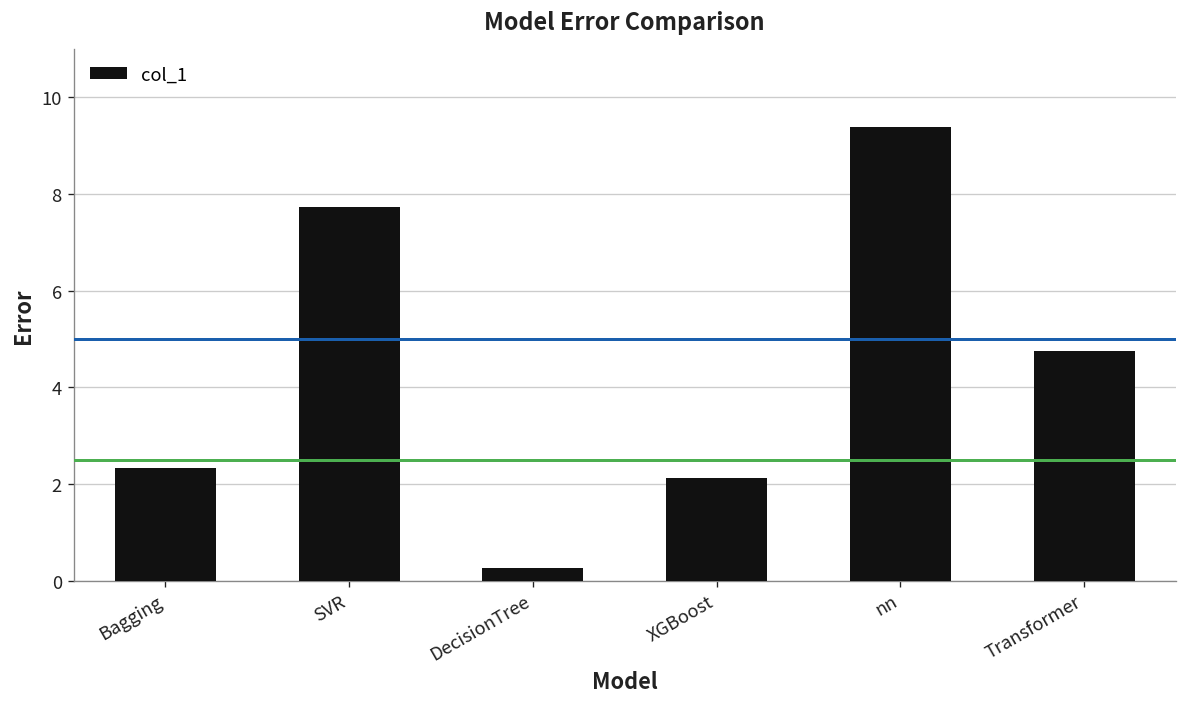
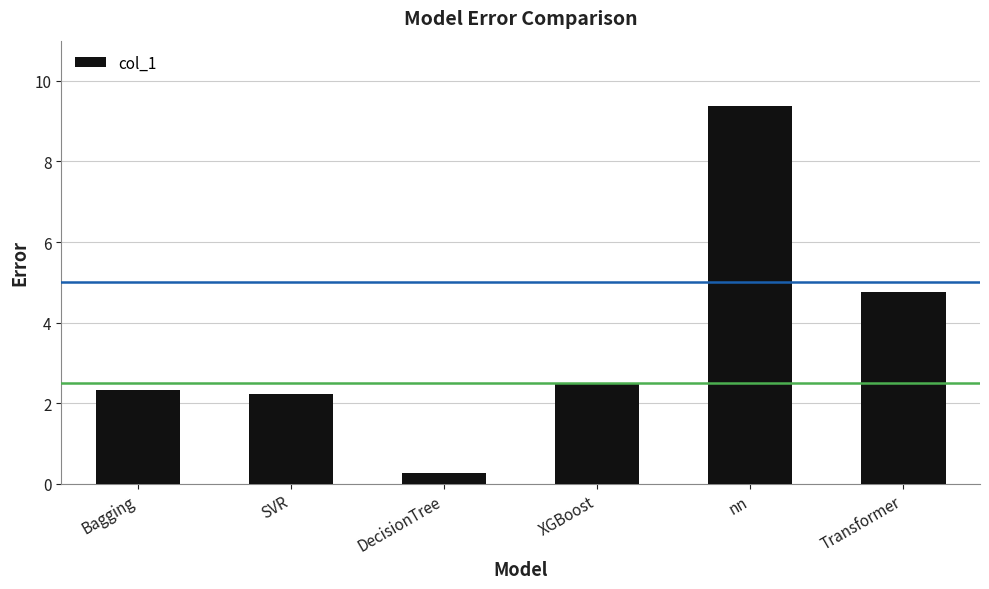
  {
    "Bagging": 2.3,
-   "SVR": 7.7,
+   "SVR": 2.2,
    "DecisionTree": 0.3,
-   "XGBoost": 2.1,
+   "XGBoost": 2.5,
    "nn": 9.4,
    "Transformer": 4.7
  }
